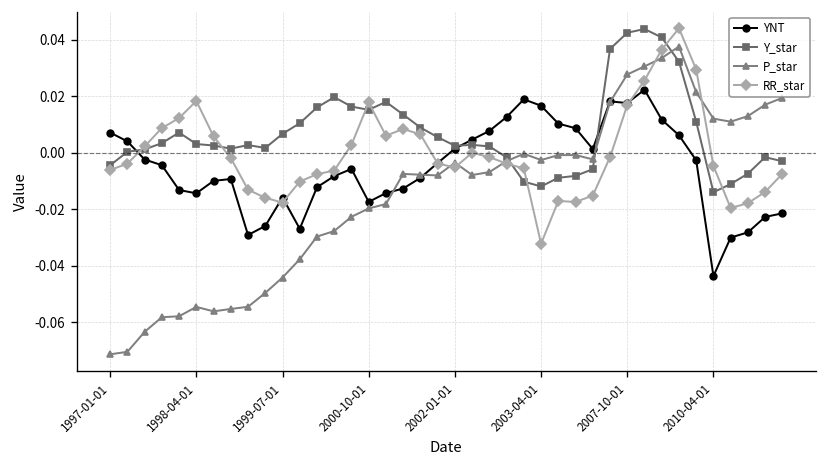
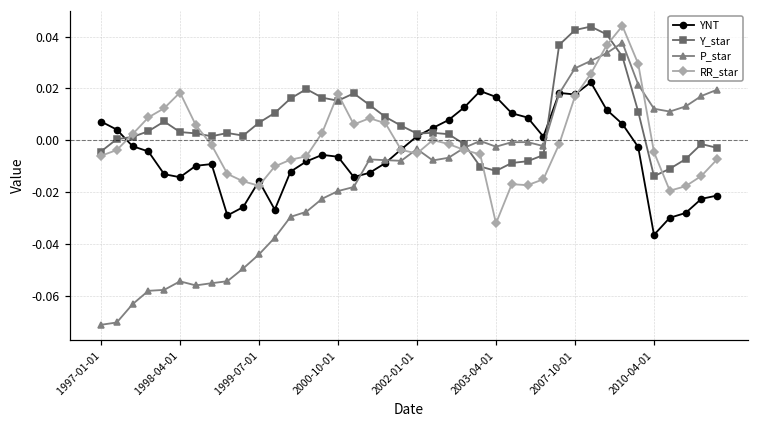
  {
    "YNT": {
      "1997-01-01": 0.007,
      "1998-04-01": -0.014,
      "1999-07-01": -0.016,
-     "2000-10-01": -0.017,
+     "2000-10-01": -0.006,
      "2003-04-01": 0.017,
-     "2010-04-01": -0.044
+     "2010-04-01": -0.037
    },
    "RR_star": {
      "1997-01-01": -0.006,
      "1998-04-01": 0.018,
      "1999-07-01": -0.018,
      "2000-10-01": 0.018,
      "2002-01-01": -0.005,
      "2003-04-01": -0.032,
      "2010-04-01": -0.005
    }
  }
